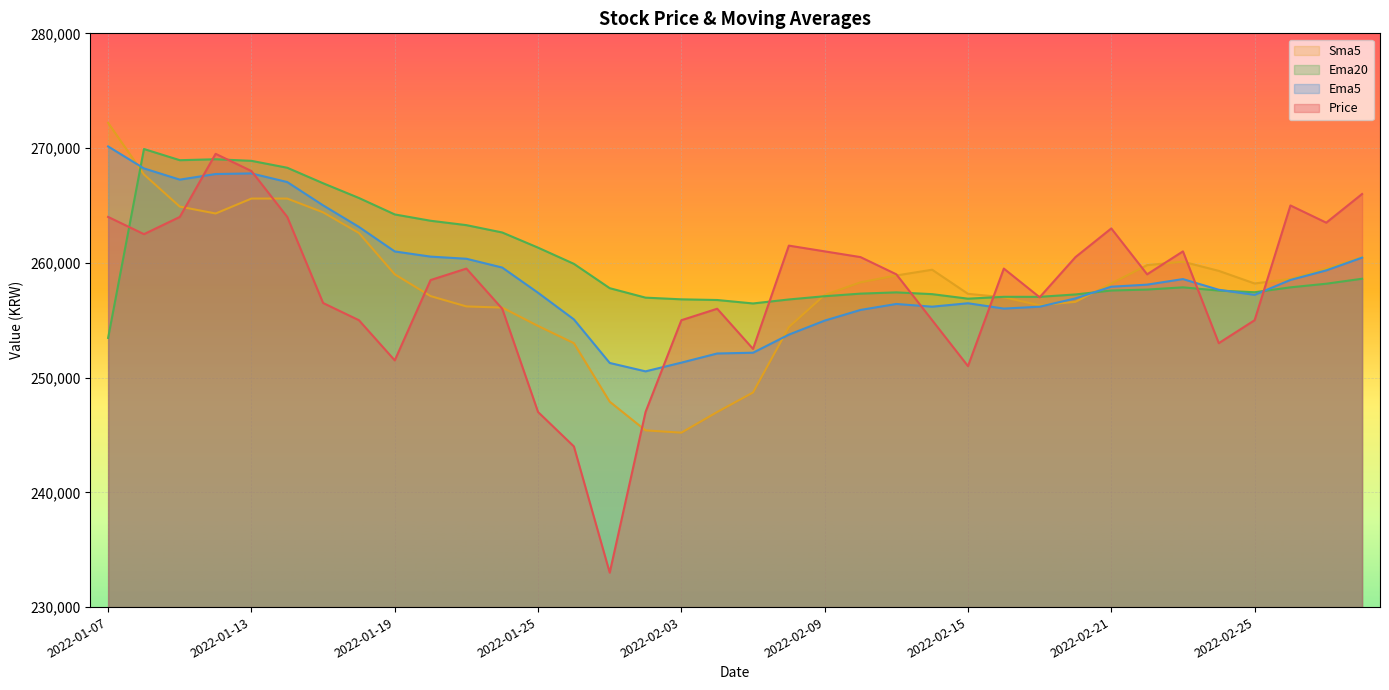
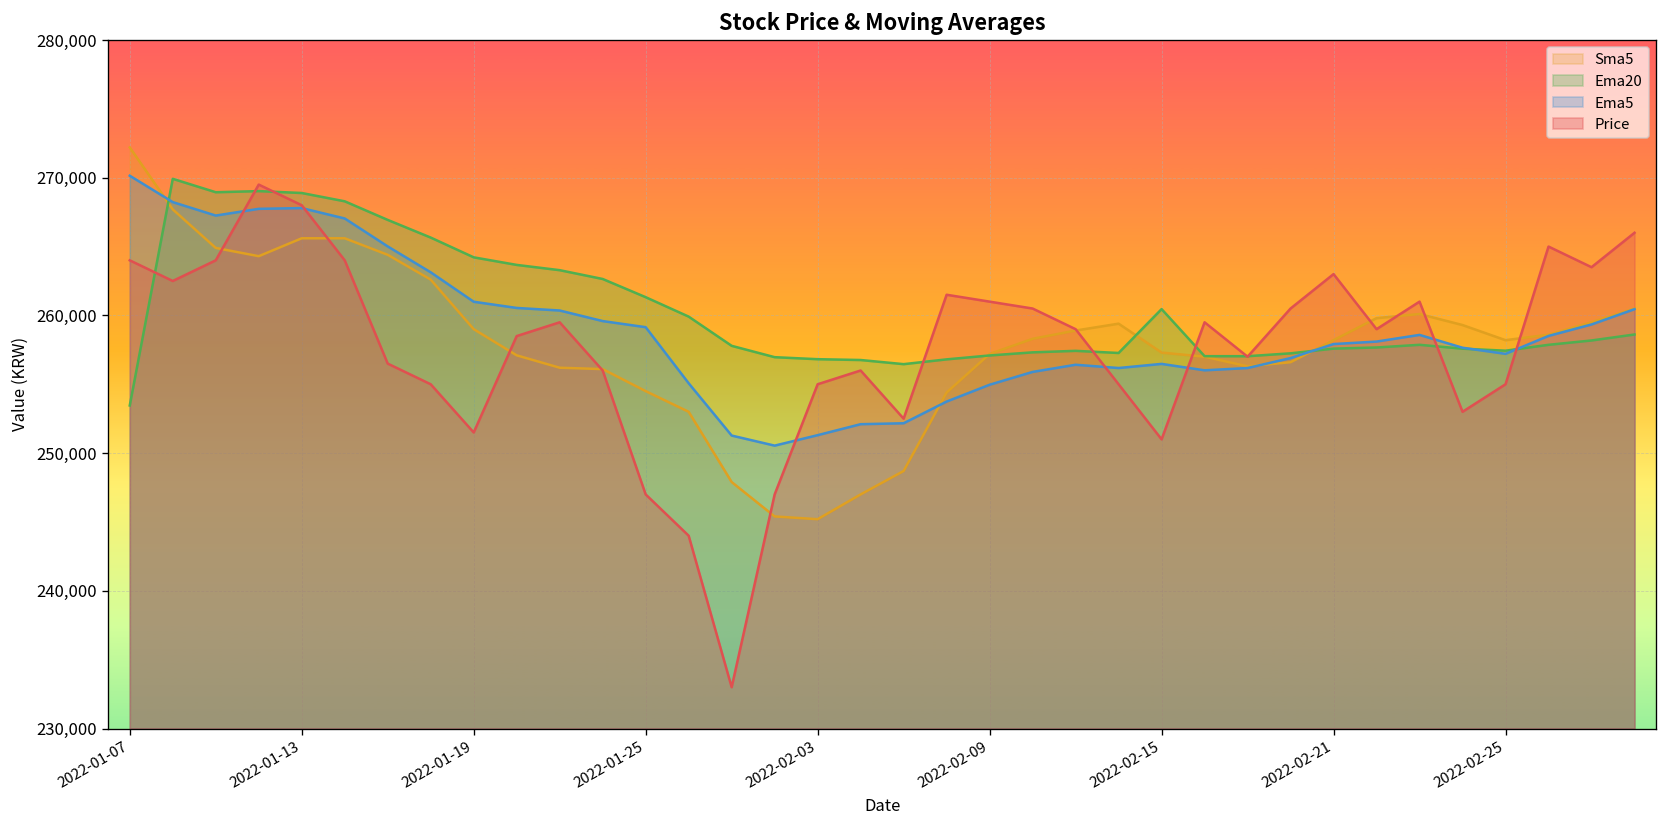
  {
    "Ema20": {
      "2022-01-07": "253,500",
      "2022-01-13": "268,900",
      "2022-01-19": "264,200",
      "2022-01-25": "261,300",
      "2022-02-03": "256,800",
-     "2022-02-15": "256,900",
+     "2022-02-15": "260,500",
      "2022-02-21": "257,600",
      "2022-02-25": "257,400"
    },
    "Ema5": {
      "2022-01-07": "270,100",
      "2022-01-19": "261,000",
-     "2022-01-25": "257,400",
+     "2022-01-25": "259,100",
      "2022-02-03": "251,300",
      "2022-02-09": "255,000",
      "2022-02-15": "256,500",
      "2022-02-21": "257,900",
      "2022-02-25": "257,200"
    }
  }
